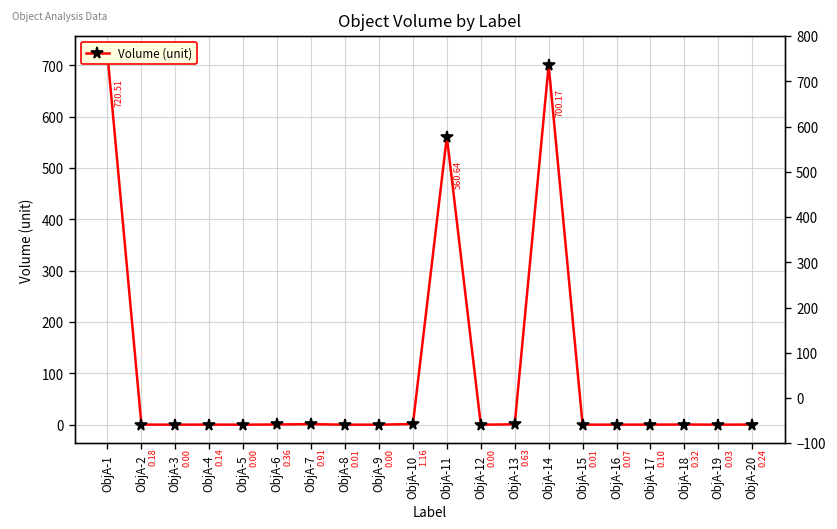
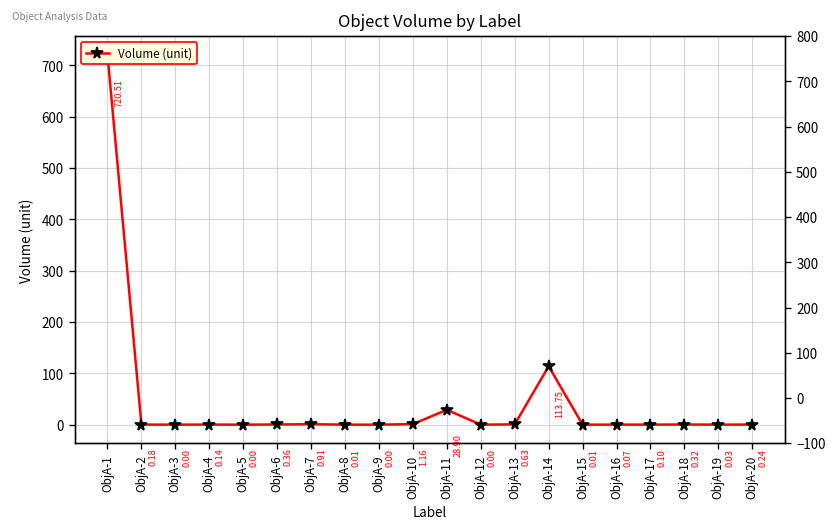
  {
    "ObjA-2": 0.18,
    "ObjA-3": 0.00,
    "ObjA-4": 0.14,
    "ObjA-5": 0.00,
    "ObjA-6": 0.36,
    "ObjA-7": 0.91,
    "ObjA-8": 0.01,
    "ObjA-9": 0.00,
    "ObjA-10": 1.16,
-   "ObjA-11": 560.64,
+   "ObjA-11": 28.90,
    "ObjA-12": 0.00,
    "ObjA-13": 0.63,
-   "ObjA-14": 700.17,
+   "ObjA-14": 113.75,
    "ObjA-15": 0.01,
    "ObjA-16": 0.07,
    "ObjA-17": 0.10,
    "ObjA-18": 0.32,
    "ObjA-19": 0.03,
    "ObjA-20": 0.24
  }
